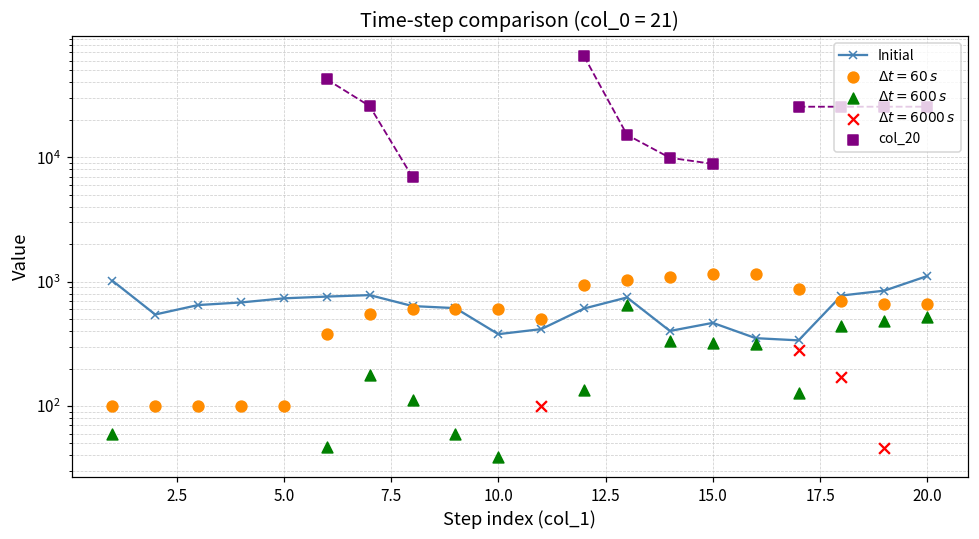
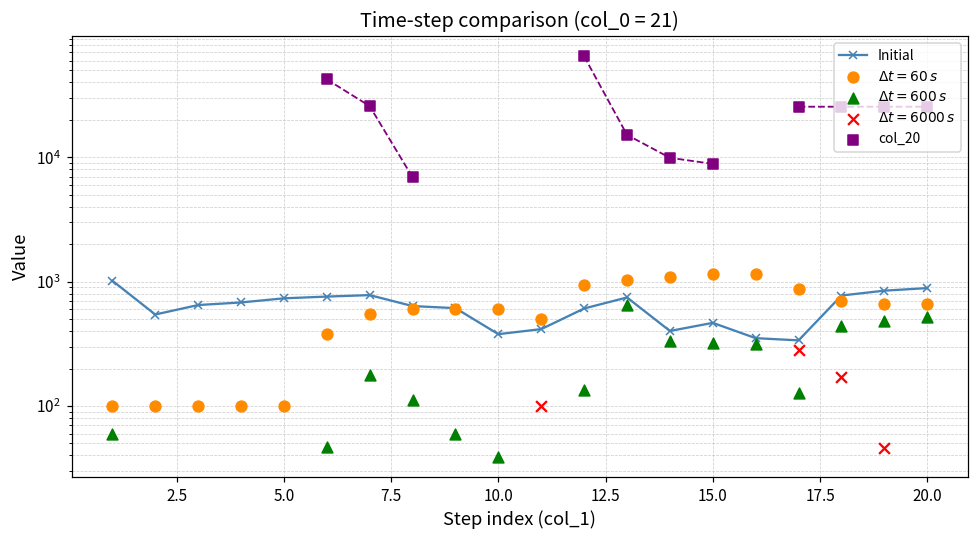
  {
    "Initial": {
      "5.0": 700,
      "10.0": 380,
      "15.0": 470,
-     "20.0": 1100
+     "20.0": 900
    },
    "col_20": {
      "15.0": 9000
    }
  }
